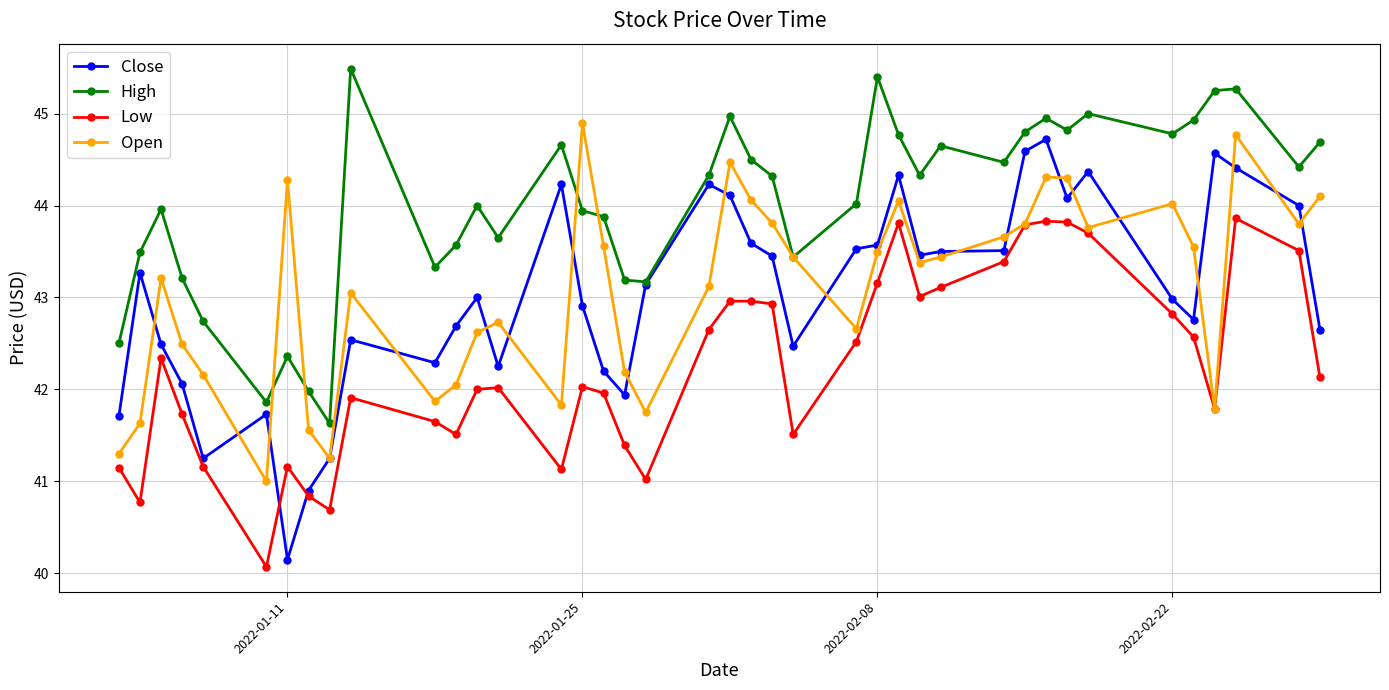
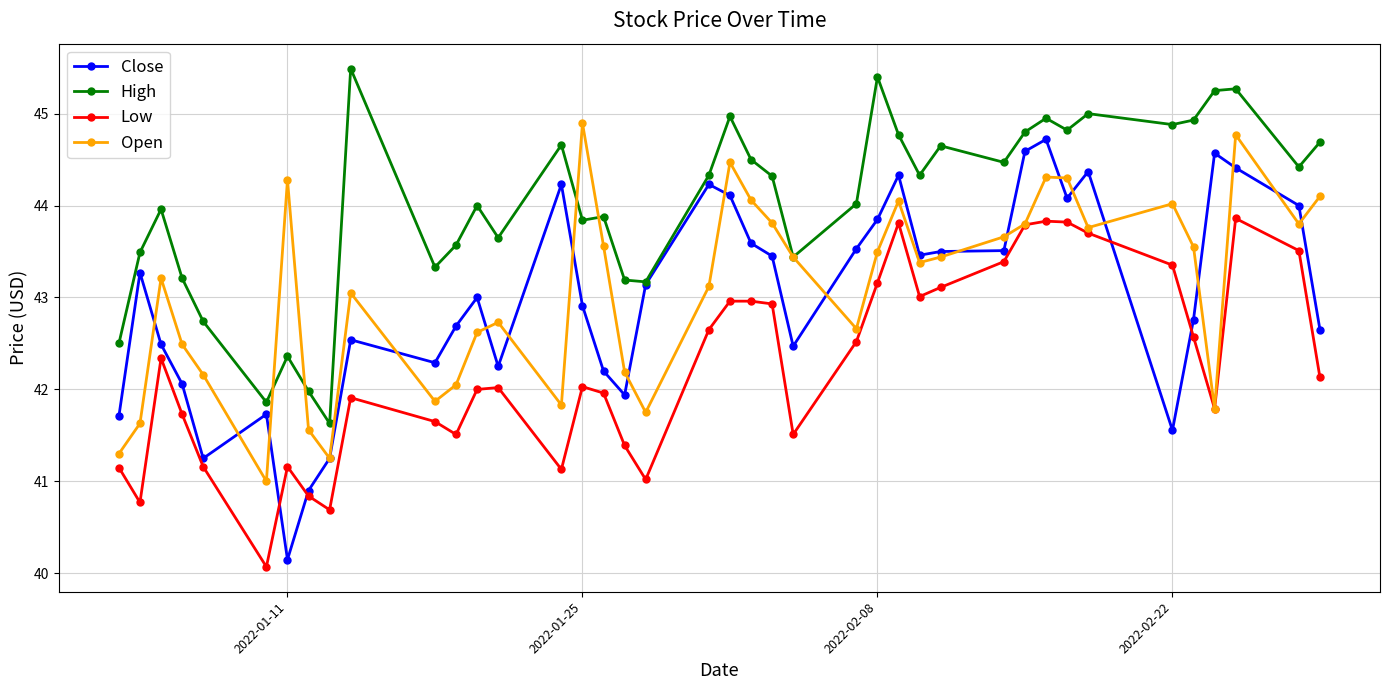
  {
    "Close": {
      "2022-01-11": 40.1,
      "2022-01-25": 42.9,
-     "2022-02-08": 43.6,
-     "2022-02-22": 43.0
+     "2022-02-08": 43.8,
+     "2022-02-22": 41.6
    },
    "High": {
      "2022-01-11": 42.4,
-     "2022-01-25": 43.9,
+     "2022-01-25": 43.8,
      "2022-02-08": 45.4,
-     "2022-02-22": 44.8
+     "2022-02-22": 44.9
    },
    "Low": {
      "2022-01-11": 41.2,
      "2022-01-25": 42.0,
      "2022-02-08": 43.2,
-     "2022-02-22": 42.8
+     "2022-02-22": 43.4
    },
    "Open": {
      "2022-01-11": 44.3,
      "2022-01-25": 44.9,
      "2022-02-08": 43.5,
      "2022-02-22": 44.0
    }
  }
